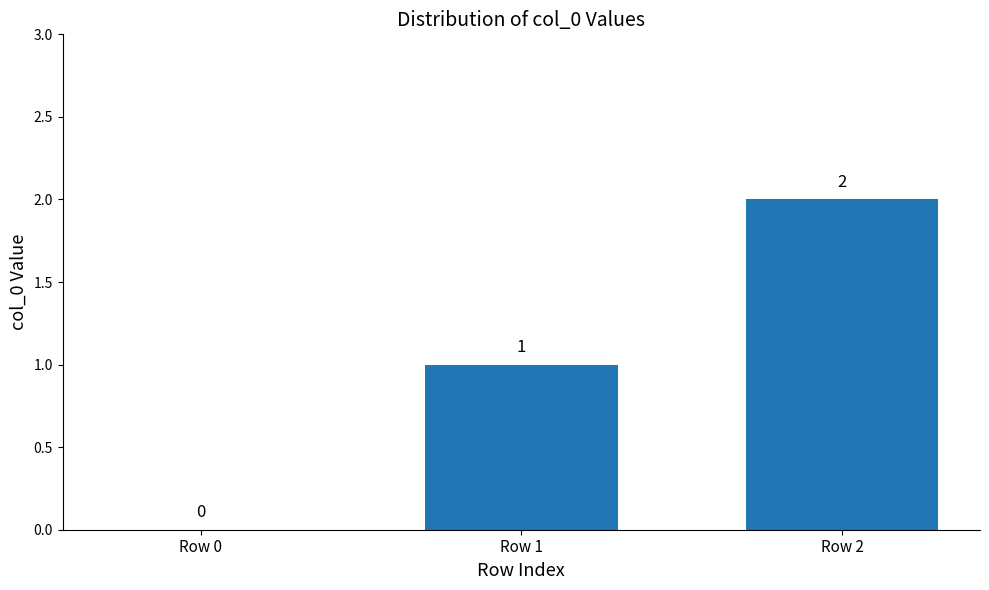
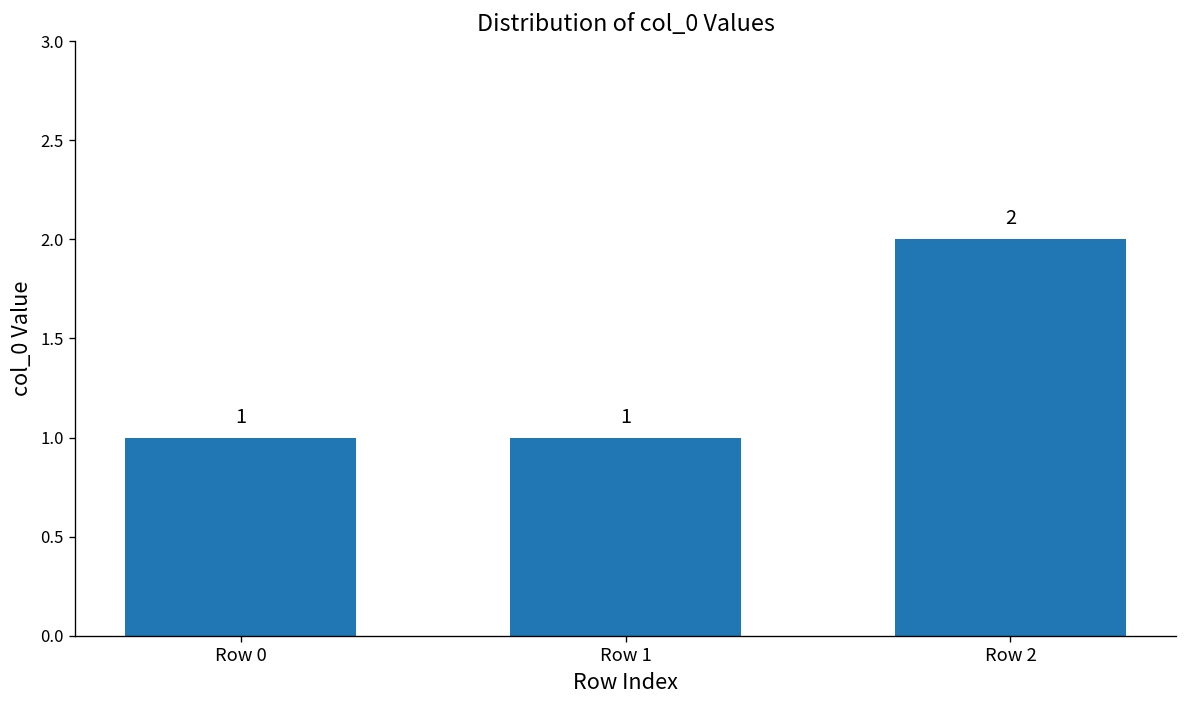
  {
-   "Row 0": 0,
+   "Row 0": 1,
    "Row 1": 1,
    "Row 2": 2
  }
